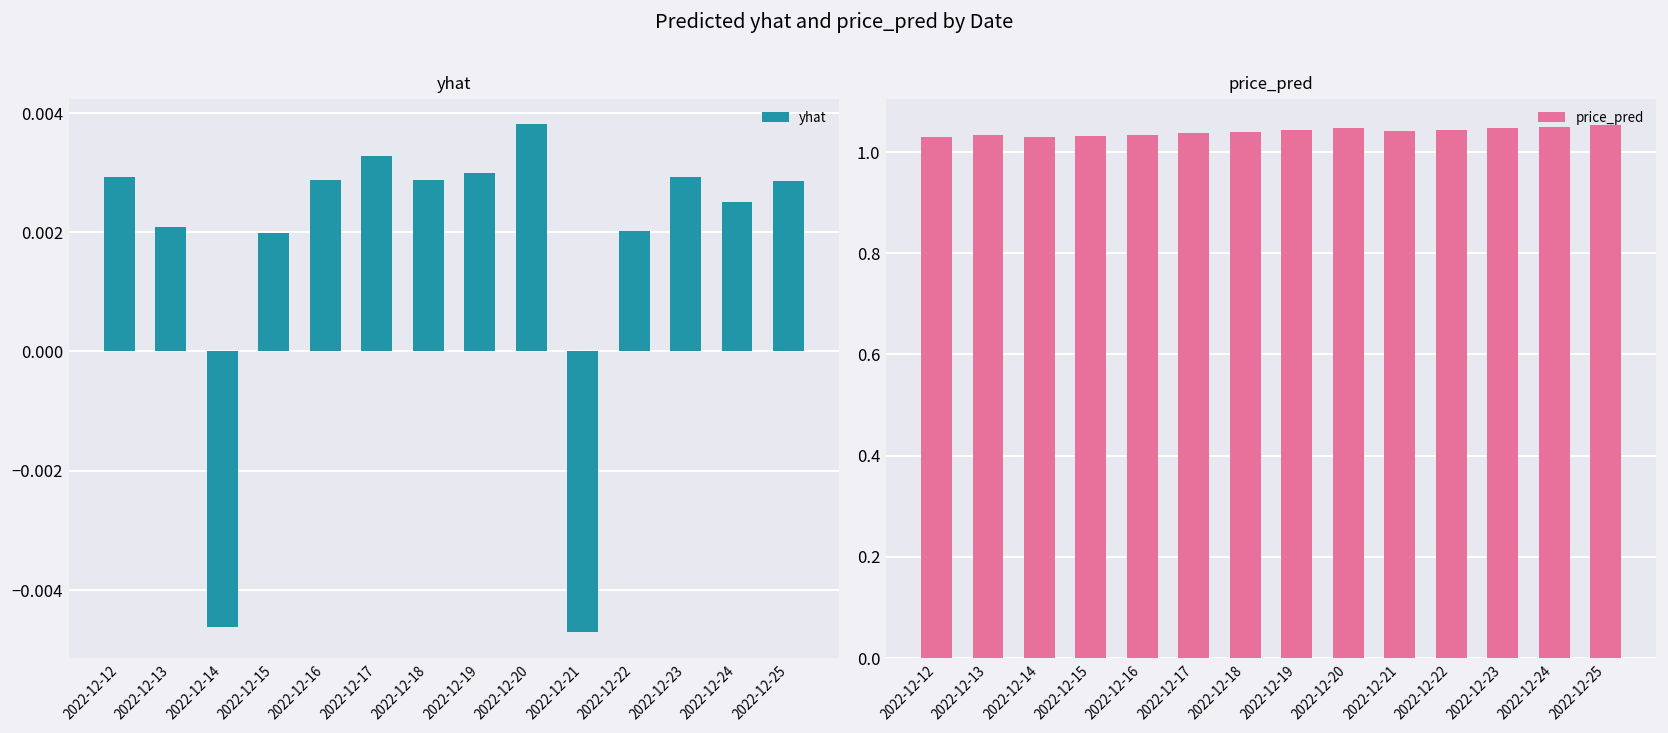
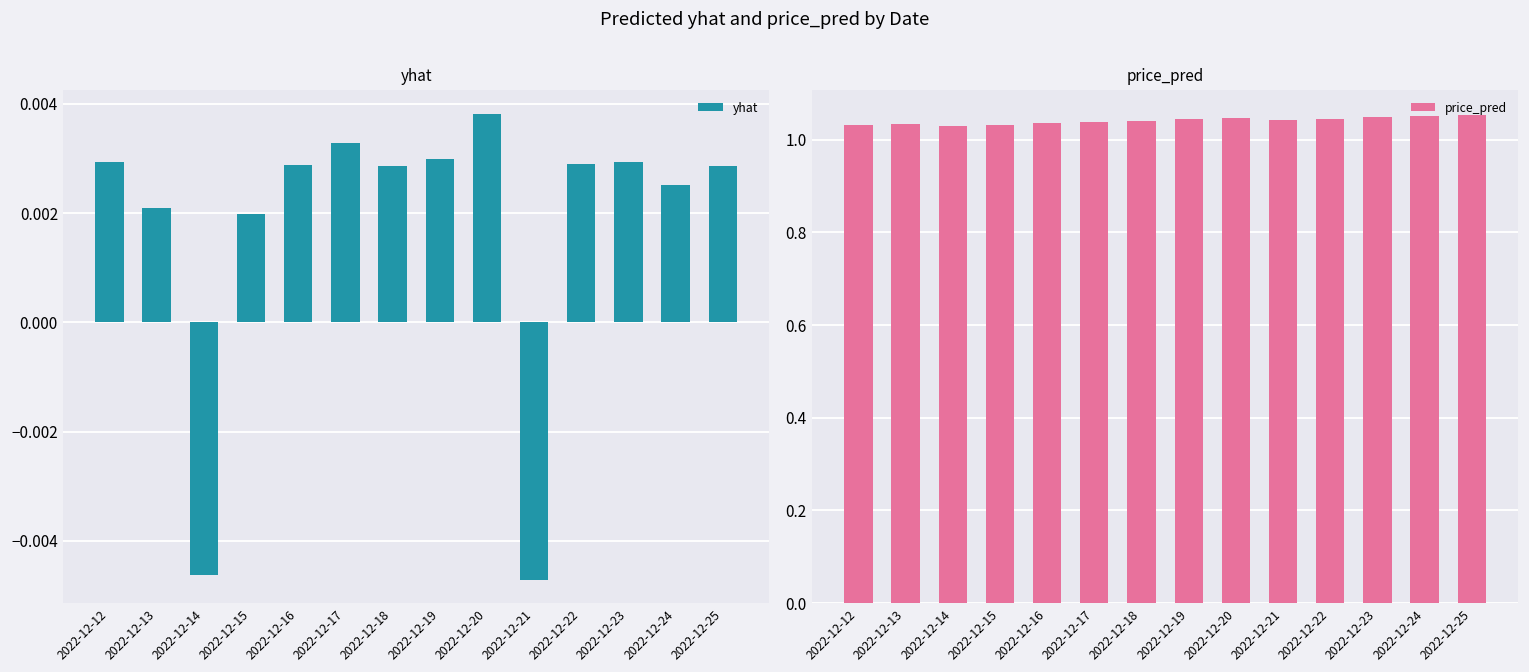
  {
    "yhat": {
      "2022-12-12": 0.0029,
      "2022-12-13": 0.0021,
      "2022-12-14": -0.0046,
      "2022-12-15": 0.0020,
      "2022-12-16": 0.0029,
      "2022-12-17": 0.0033,
      "2022-12-18": 0.0029,
      "2022-12-19": 0.0030,
      "2022-12-20": 0.0038,
      "2022-12-21": -0.0047,
-     "2022-12-22": 0.0020,
+     "2022-12-22": 0.0029,
      "2022-12-23": 0.0029,
      "2022-12-24": 0.0025,
      "2022-12-25": 0.0029
    },
    "price_pred": {
      "2022-12-12": 1.03,
      "2022-12-13": 1.03,
      "2022-12-14": 1.03,
      "2022-12-15": 1.03,
      "2022-12-16": 1.03,
      "2022-12-17": 1.04,
      "2022-12-18": 1.04,
      "2022-12-19": 1.04,
      "2022-12-20": 1.05,
      "2022-12-21": 1.04,
      "2022-12-22": 1.04,
      "2022-12-23": 1.05,
      "2022-12-24": 1.05,
      "2022-12-25": 1.05
    }
  }
